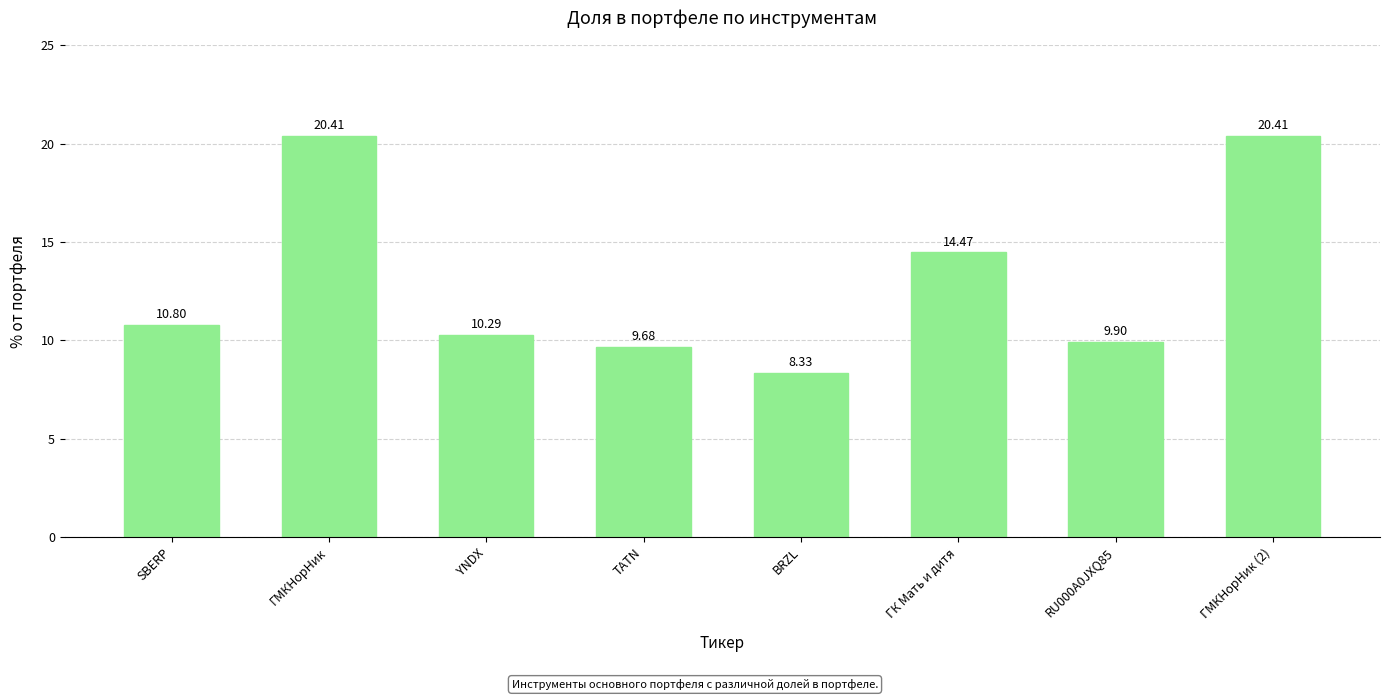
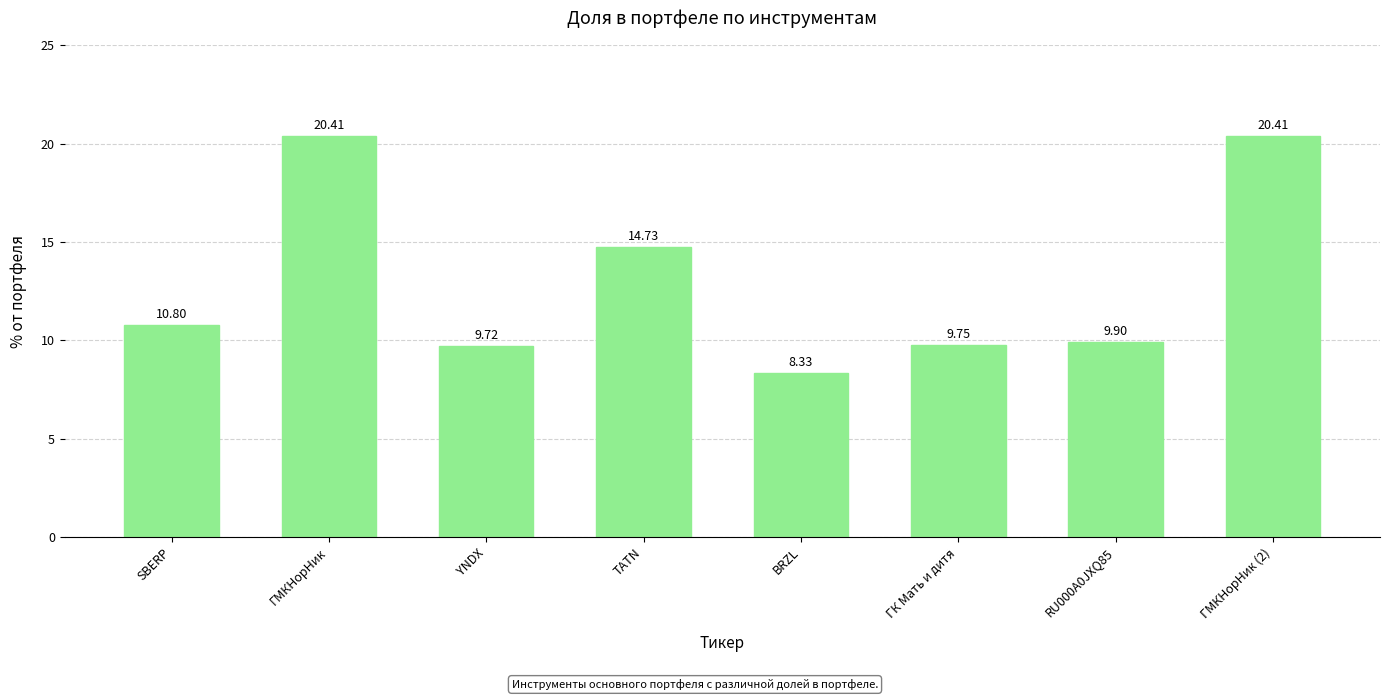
  {
    "SBERP": 10.80,
    "ГМКНорНик": 20.41,
-   "YNDX": 10.29,
-   "TATN": 9.68,
+   "YNDX": 9.72,
+   "TATN": 14.73,
    "BRZL": 8.33,
-   "ГК Мать и дитя": 14.47,
+   "ГК Мать и дитя": 9.75,
    "RU000A0JXQ85": 9.90,
    "ГМКНорНик (2)": 20.41
  }
